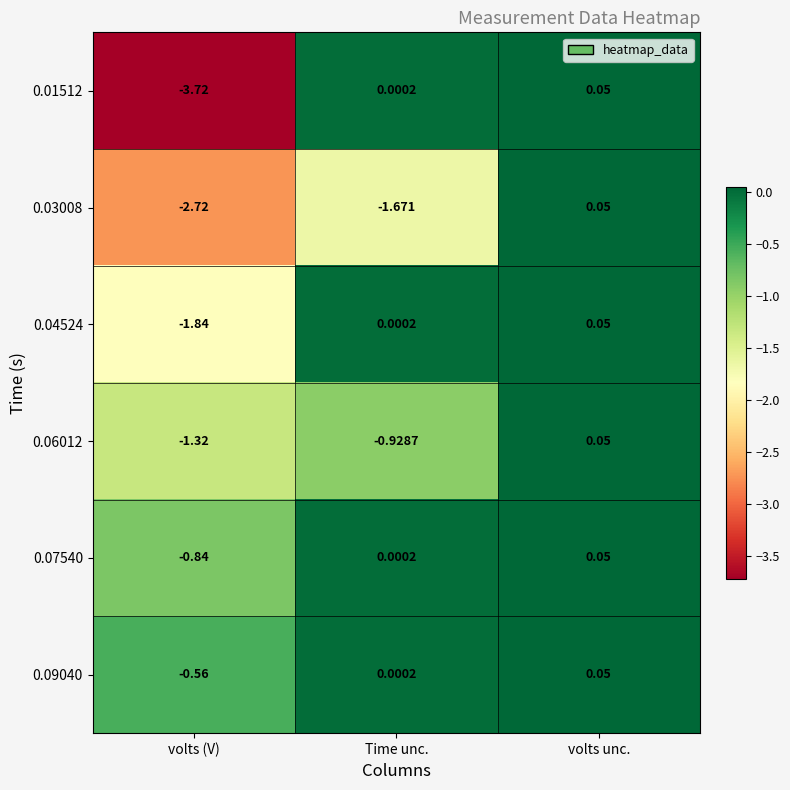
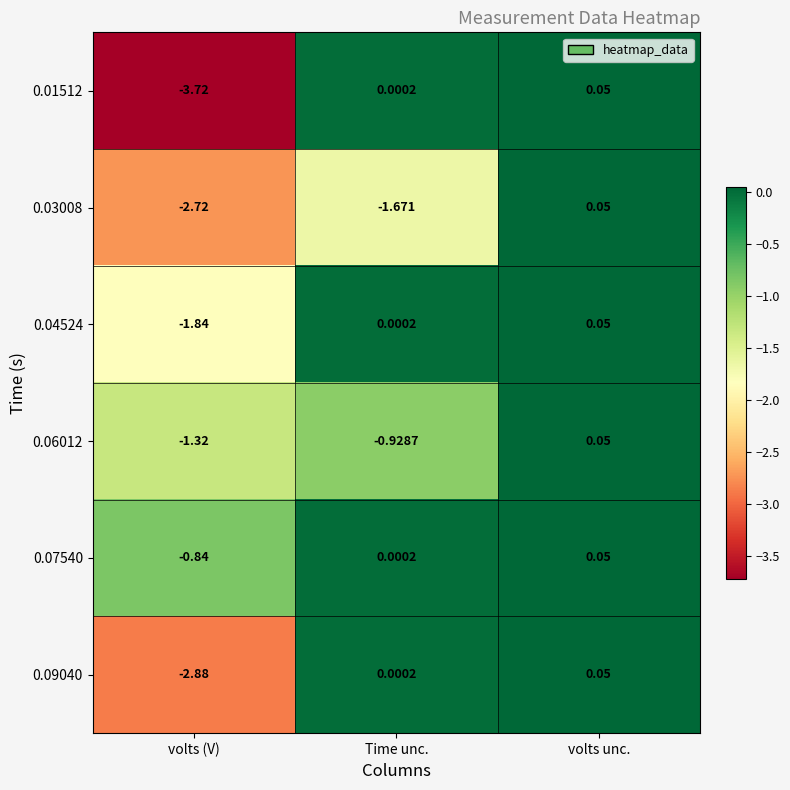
  {
    "0.01512": {
      "volts (V)": -3.72,
      "Time unc.": 0.0002,
      "volts unc.": 0.05
    },
    "0.03008": {
      "volts (V)": -2.72,
      "Time unc.": -1.671,
      "volts unc.": 0.05
    },
    "0.04524": {
      "volts (V)": -1.84,
      "Time unc.": 0.0002,
      "volts unc.": 0.05
    },
    "0.06012": {
      "volts (V)": -1.32,
      "Time unc.": -0.9287,
      "volts unc.": 0.05
    },
    "0.07540": {
      "volts (V)": -0.84,
      "Time unc.": 0.0002,
      "volts unc.": 0.05
    },
    "0.09040": {
-     "volts (V)": -0.56,
+     "volts (V)": -2.88,
      "Time unc.": 0.0002,
      "volts unc.": 0.05
    }
  }
